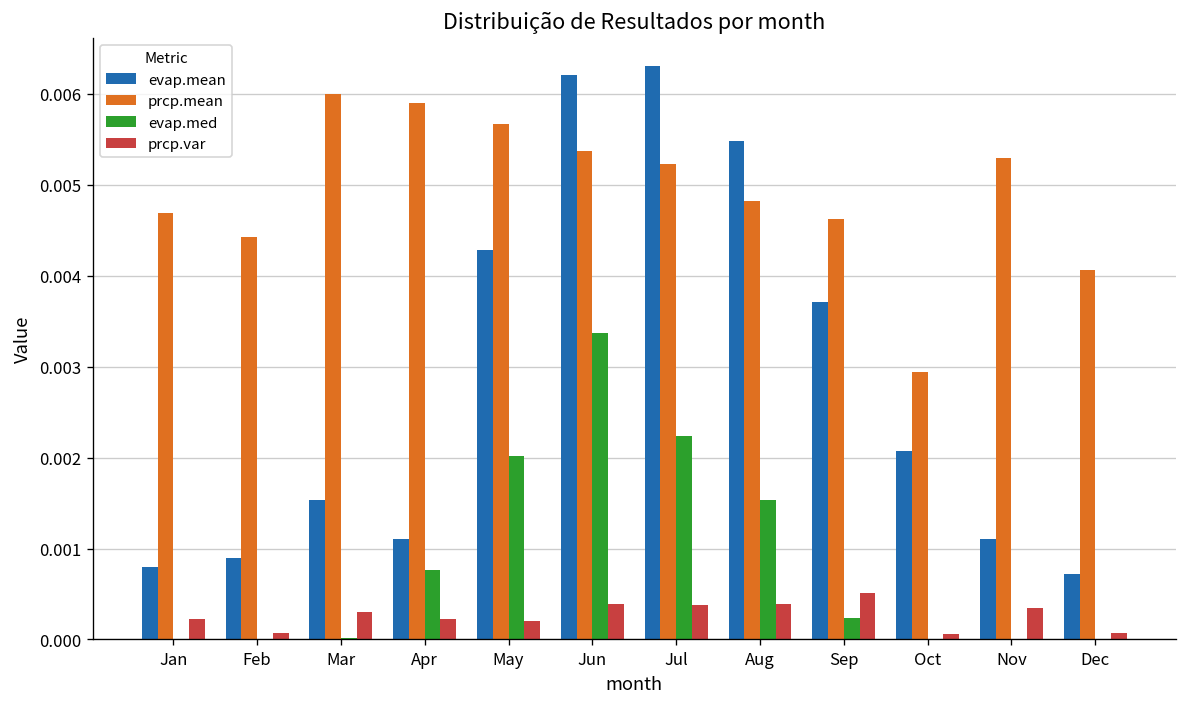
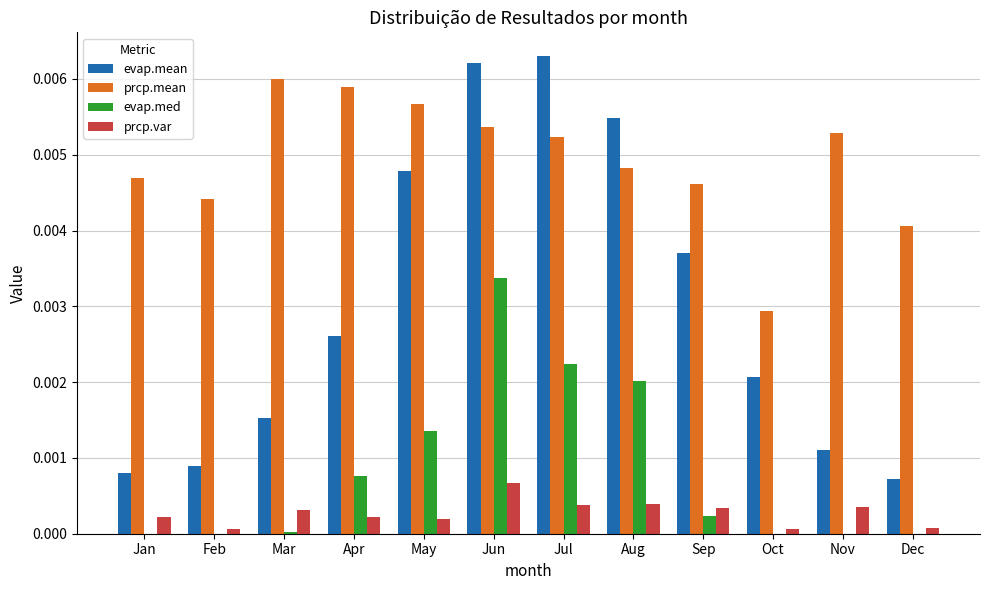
  {
    "evap.mean": {
      "Jan": 0.0008,
      "Feb": 0.0009,
      "Mar": 0.0015,
-     "Apr": 0.0011,
-     "May": 0.0043,
+     "Apr": 0.0026,
+     "May": 0.0048,
      "Jun": 0.0062,
      "Jul": 0.0063,
      "Aug": 0.0055,
      "Sep": 0.0037,
      "Oct": 0.0021,
      "Nov": 0.0011,
      "Dec": 0.0007
    },
    "prcp.mean": {
      "Jan": 0.0047,
      "Feb": 0.0044,
      "Mar": 0.0060,
      "Apr": 0.0059,
      "May": 0.0057,
      "Jun": 0.0054,
      "Jul": 0.0052,
      "Aug": 0.0048,
      "Sep": 0.0046,
      "Oct": 0.0029,
      "Nov": 0.0053,
      "Dec": 0.0041
    },
    "evap.med": {
      "Jan": 0.0000,
      "Feb": 0.0000,
      "Apr": 0.0008,
-     "May": 0.0020,
+     "May": 0.0014,
      "Jun": 0.0034,
      "Jul": 0.0022,
-     "Aug": 0.0015,
+     "Aug": 0.0020,
      "Sep": 0.0002,
      "Oct": 0.0000,
      "Nov": 0.0000,
      "Dec": 0.0000
    },
    "prcp.var": {
      "Jan": 0.0002,
      "Feb": 0.0001,
      "Mar": 0.0003,
      "Apr": 0.0002,
      "May": 0.0002,
-     "Jun": 0.0004,
+     "Jun": 0.0007,
      "Jul": 0.0004,
      "Aug": 0.0004,
-     "Sep": 0.0005,
+     "Sep": 0.0003,
      "Oct": 0.0001,
      "Nov": 0.0003,
      "Dec": 0.0001
    }
  }
